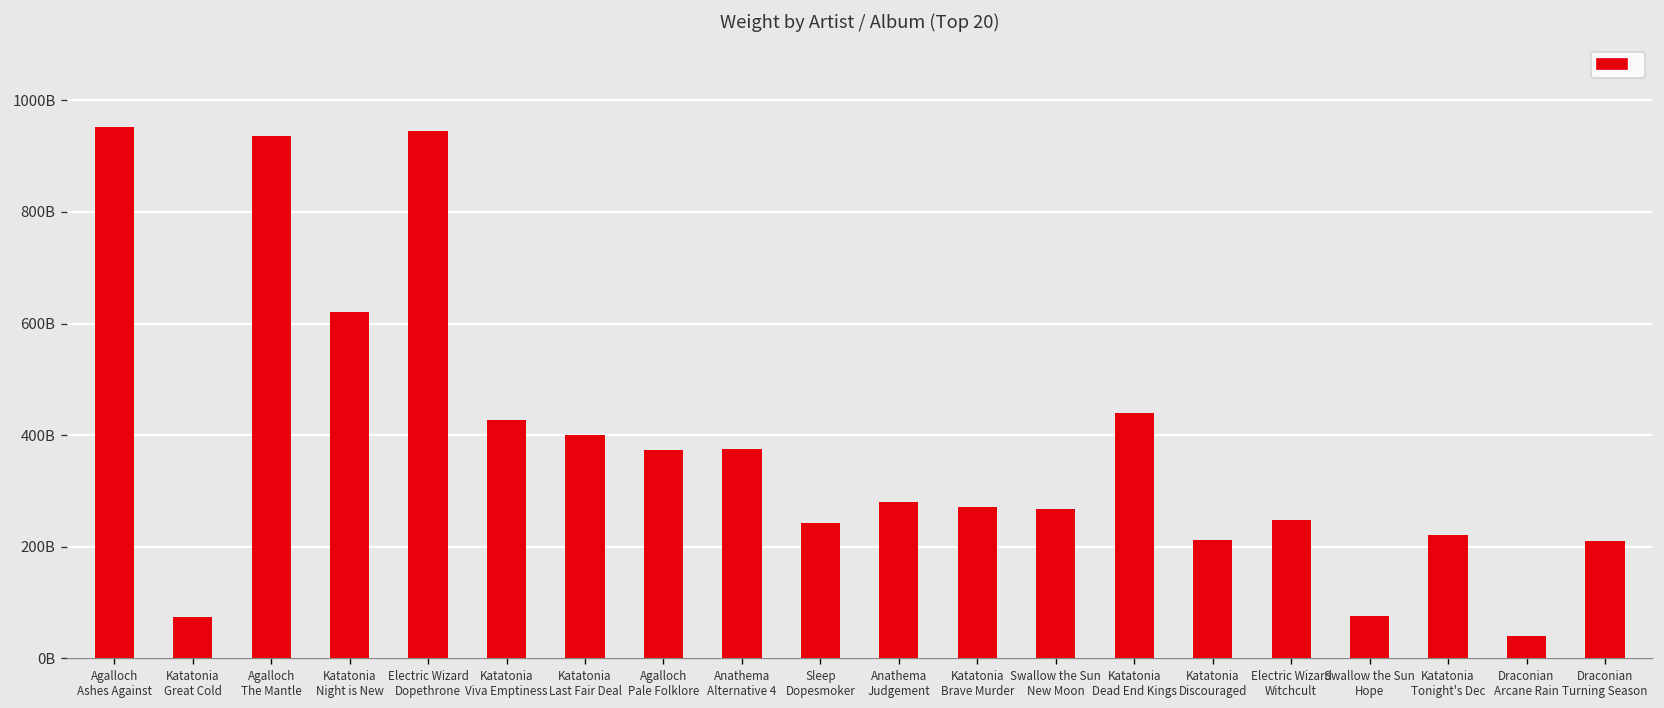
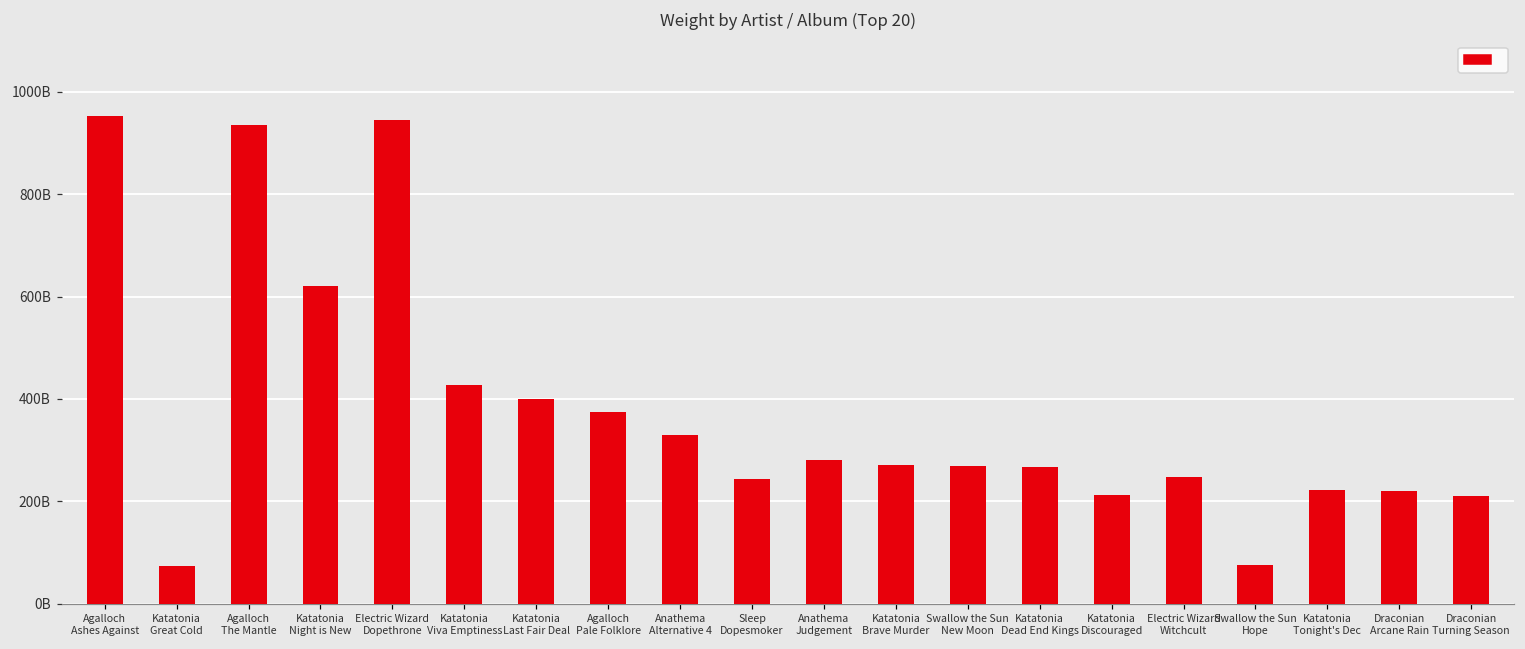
  {
    "Agalloch Ashes Against": 950000000000,
    "Katatonia Great Cold": 70000000000,
    "Agalloch The Mantle": 940000000000,
    "Katatonia Night is New": 620000000000,
    "Electric Wizard Dopethrone": 950000000000,
    "Katatonia Viva Emptiness": 430000000000,
    "Katatonia Last Fair Deal": 400000000000,
    "Agalloch Pale Folklore": 370000000000,
-   "Anathema Alternative 4": 380000000000,
+   "Anathema Alternative 4": 330000000000,
    "Sleep Dopesmoker": 240000000000,
    "Anathema Judgement": 280000000000,
    "Katatonia Brave Murder": 270000000000,
    "Swallow the Sun New Moon": 270000000000,
-   "Katatonia Dead End Kings": 440000000000,
+   "Katatonia Dead End Kings": 270000000000,
    "Katatonia Discouraged": 210000000000,
    "Electric Wizard Witchcult": 250000000000,
    "Swallow the Sun Hope": 80000000000,
    "Katatonia Tonight's Dec": 220000000000,
-   "Draconian Arcane Rain": 40000000000,
+   "Draconian Arcane Rain": 220000000000,
    "Draconian Turning Season": 210000000000
  }
